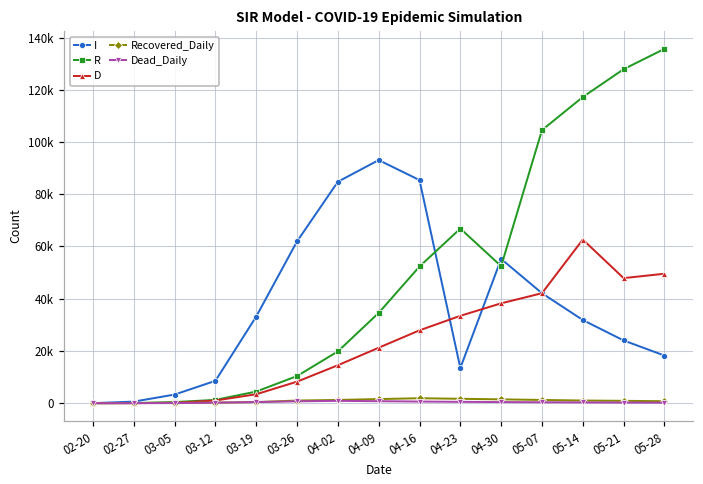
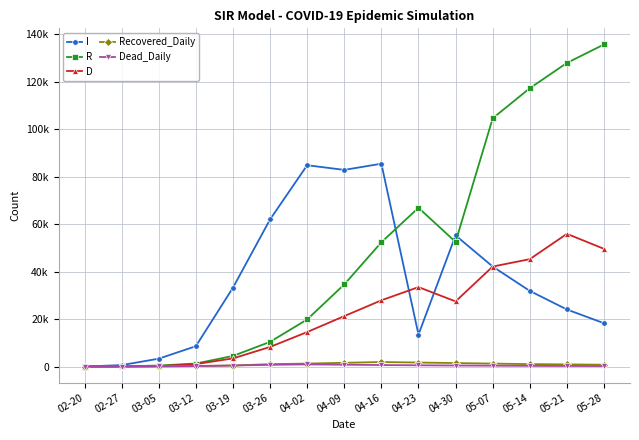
  {
    "I": {
      "03-05": 3000,
      "03-12": 9000,
      "03-19": 33000,
      "03-26": 62000,
      "04-02": 85000,
-     "04-09": 93000,
+     "04-09": 83000,
      "04-16": 85000,
      "04-23": 13000,
      "04-30": 55000,
      "05-14": 32000,
      "05-21": 24000,
      "05-28": 18000
    },
    "R": {
      "03-26": 10000,
      "04-02": 20000,
      "04-09": 35000,
      "04-16": 52000,
      "04-23": 67000,
      "04-30": 52000,
      "05-07": 105000,
      "05-14": 117000,
      "05-21": 128000,
      "05-28": 136000
    },
    "D": {
      "03-26": 8000,
      "04-02": 15000,
      "04-09": 21000,
      "04-16": 28000,
      "04-23": 33000,
-     "04-30": 38000,
-     "05-14": 63000,
-     "05-21": 48000,
+     "04-30": 27000,
+     "05-14": 45000,
+     "05-21": 56000,
      "05-28": 50000
    },
    "Recovered_Daily": {
      "04-16": 2000,
      "04-23": 2000
    },
    "Dead_Daily": {
      "04-16": 1000,
      "04-23": 1000
    }
  }
